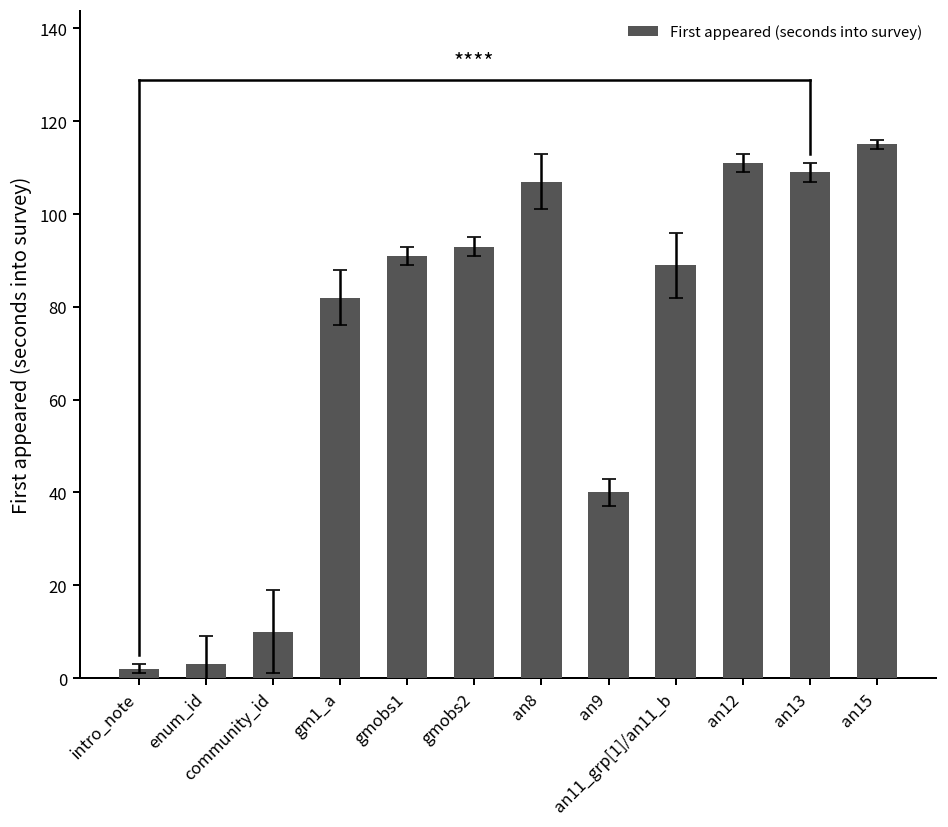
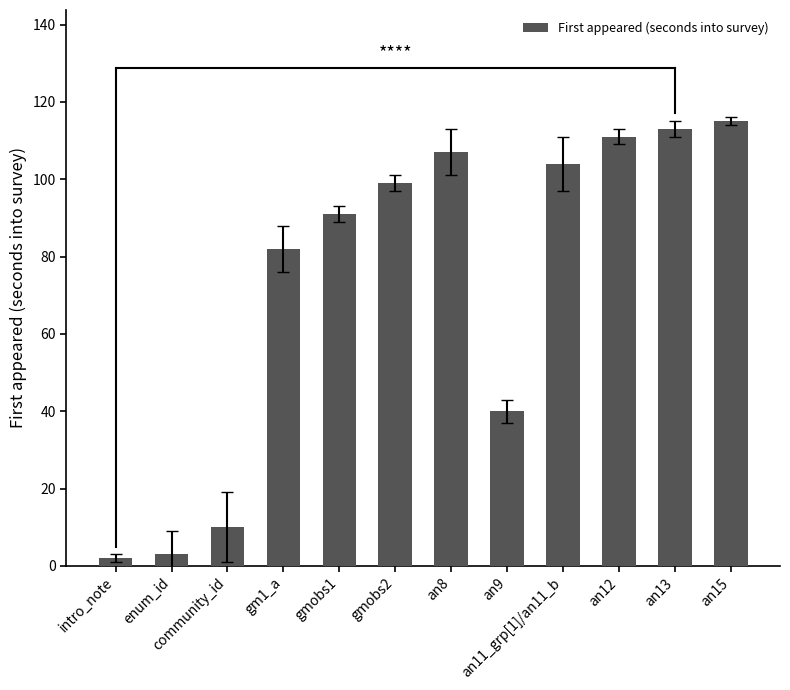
  {
    "First appeared (seconds into survey)": {
      "intro_note": 2,
      "enum_id": 3,
      "community_id": 10,
      "gm1_a": 82,
      "gmobs1": 91,
-     "gmobs2": 93,
+     "gmobs2": 99,
      "an8": 107,
      "an9": 40,
-     "an11_grp[1]/an11_b": 89,
+     "an11_grp[1]/an11_b": 104,
      "an12": 111,
-     "an13": 109,
+     "an13": 113,
      "an15": 115
    }
  }
